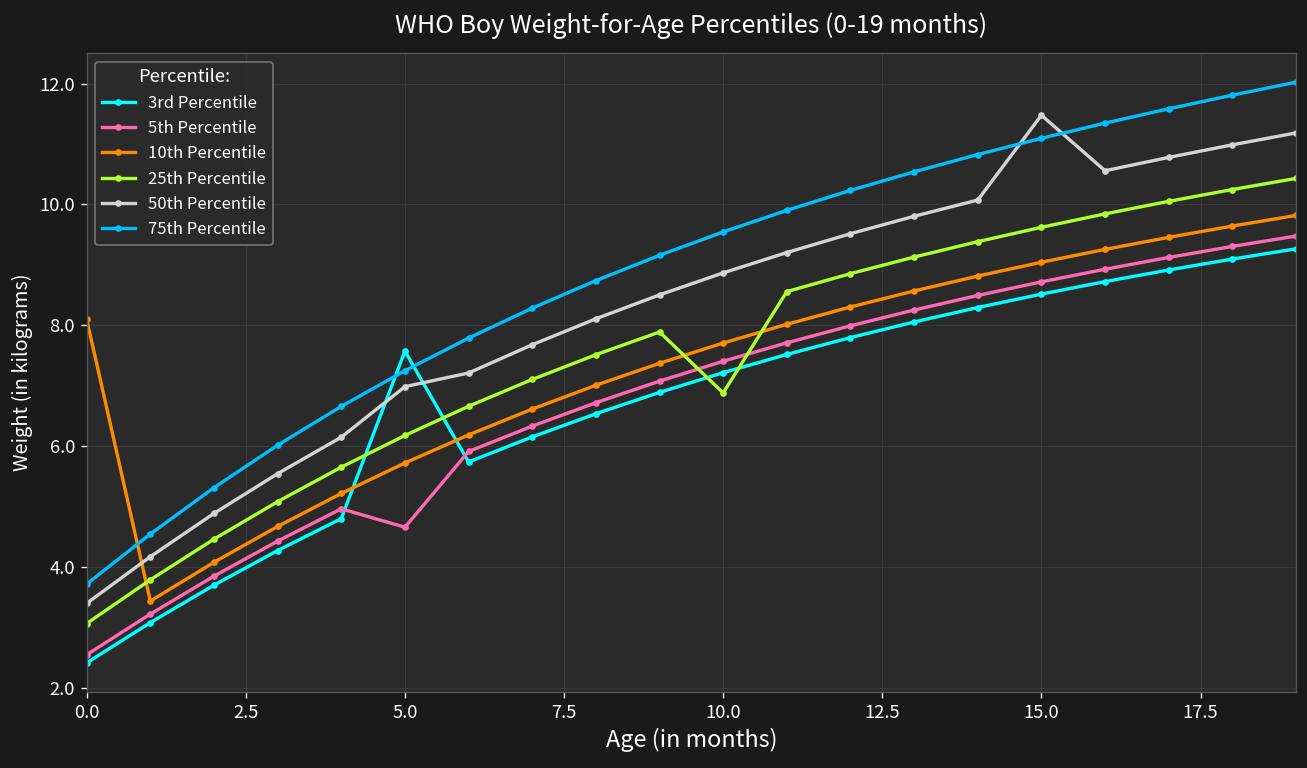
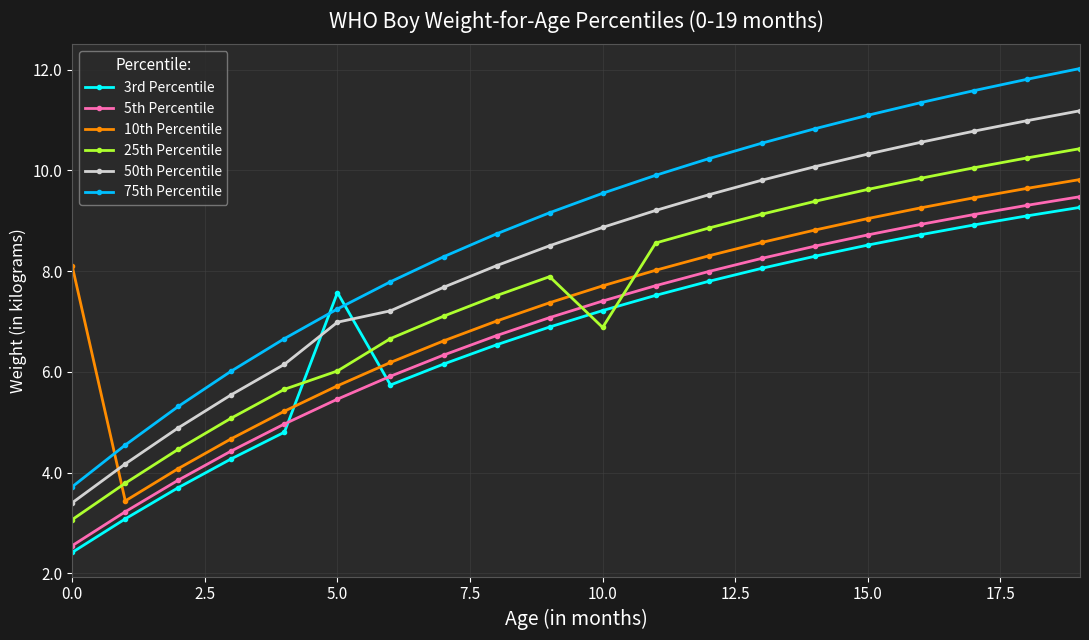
  {
    "3rd Percentile": {
      "0.0": 2.4,
      "5.0": 7.6,
      "10.0": 7.2,
      "15.0": 8.5
    },
    "5th Percentile": {
      "0.0": 2.5,
-     "5.0": 4.7,
+     "5.0": 5.5,
      "10.0": 7.4,
      "15.0": 8.7
    },
    "10th Percentile": {
      "0.0": 8.1,
      "5.0": 5.7,
      "10.0": 7.7,
      "15.0": 9.0
    },
    "25th Percentile": {
      "0.0": 3.1,
-     "5.0": 6.2,
+     "5.0": 6.0,
      "10.0": 6.9,
      "15.0": 9.6
    },
    "50th Percentile": {
      "0.0": 3.4,
      "5.0": 7.0,
      "10.0": 8.9,
-     "15.0": 11.5
+     "15.0": 10.3
    },
    "75th Percentile": {
      "0.0": 3.7,
      "5.0": 7.2,
      "10.0": 9.5,
      "15.0": 11.1
    }
  }
